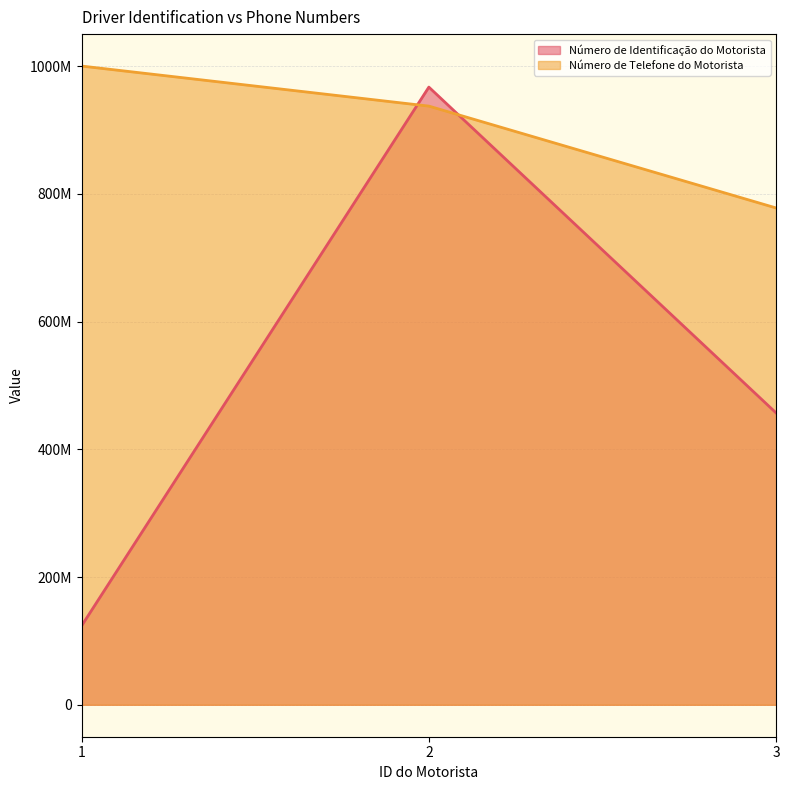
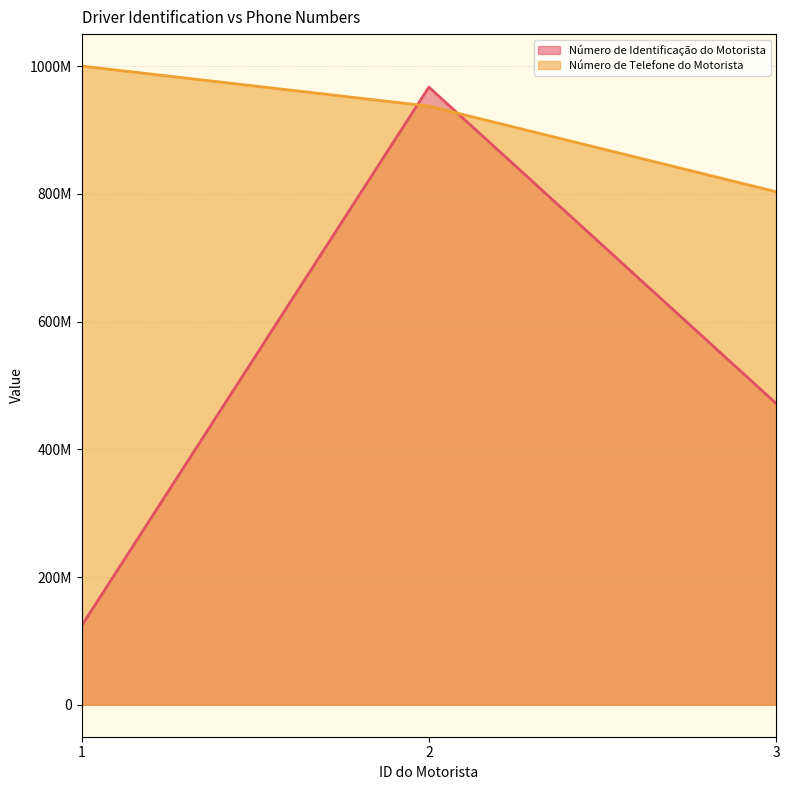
  {
    "Número de Identificação do Motorista": {
      "1": 120000000,
      "2": 970000000,
-     "3": 460000000
+     "3": 470000000
    },
    "Número de Telefone do Motorista": {
      "1": 1000000000,
      "2": 940000000,
-     "3": 780000000
+     "3": 800000000
    }
  }
